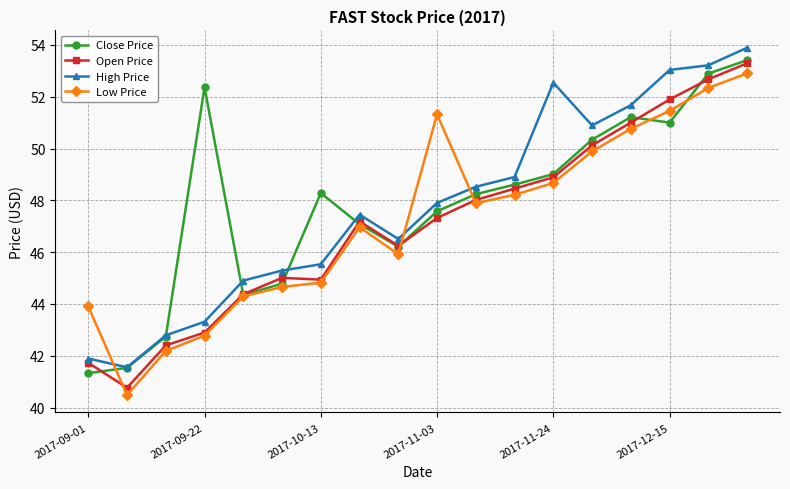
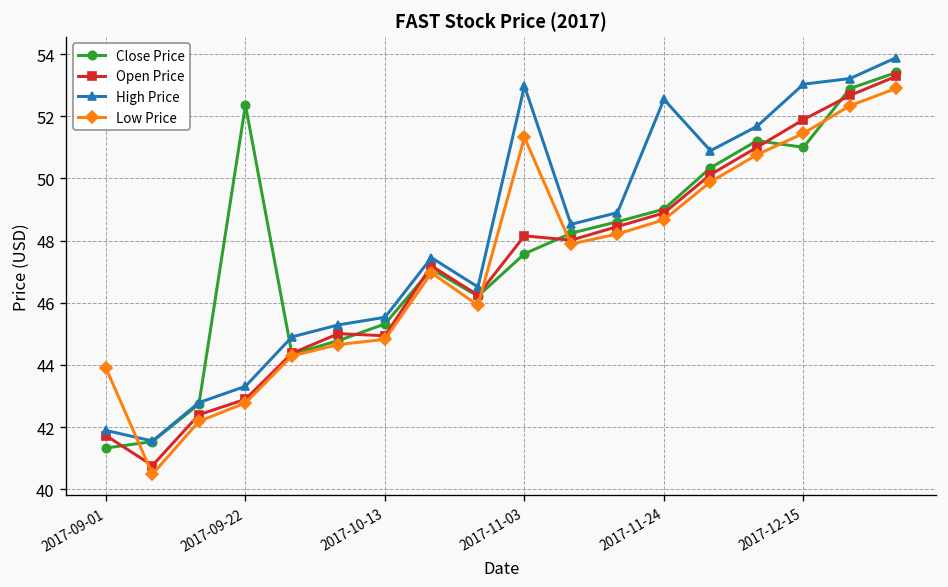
  {
    "Close Price": {
      "2017-09-01": 41.3,
      "2017-09-22": 52.4,
-     "2017-10-13": 48.3,
+     "2017-10-13": 45.3,
      "2017-11-03": 47.6,
      "2017-11-24": 49.0,
      "2017-12-15": 51.0
    },
    "Open Price": {
      "2017-09-01": 41.7,
      "2017-09-22": 42.9,
      "2017-10-13": 44.9,
-     "2017-11-03": 47.3,
+     "2017-11-03": 48.2,
      "2017-11-24": 48.9,
      "2017-12-15": 51.9
    },
    "High Price": {
      "2017-09-01": 41.9,
      "2017-09-22": 43.3,
      "2017-10-13": 45.5,
-     "2017-11-03": 47.9,
+     "2017-11-03": 53.0,
      "2017-11-24": 52.5,
      "2017-12-15": 53.0
    },
    "Low Price": {
      "2017-09-01": 43.9,
      "2017-09-22": 42.8,
      "2017-10-13": 44.8,
      "2017-11-03": 51.3,
      "2017-11-24": 48.7,
      "2017-12-15": 51.5
    }
  }
